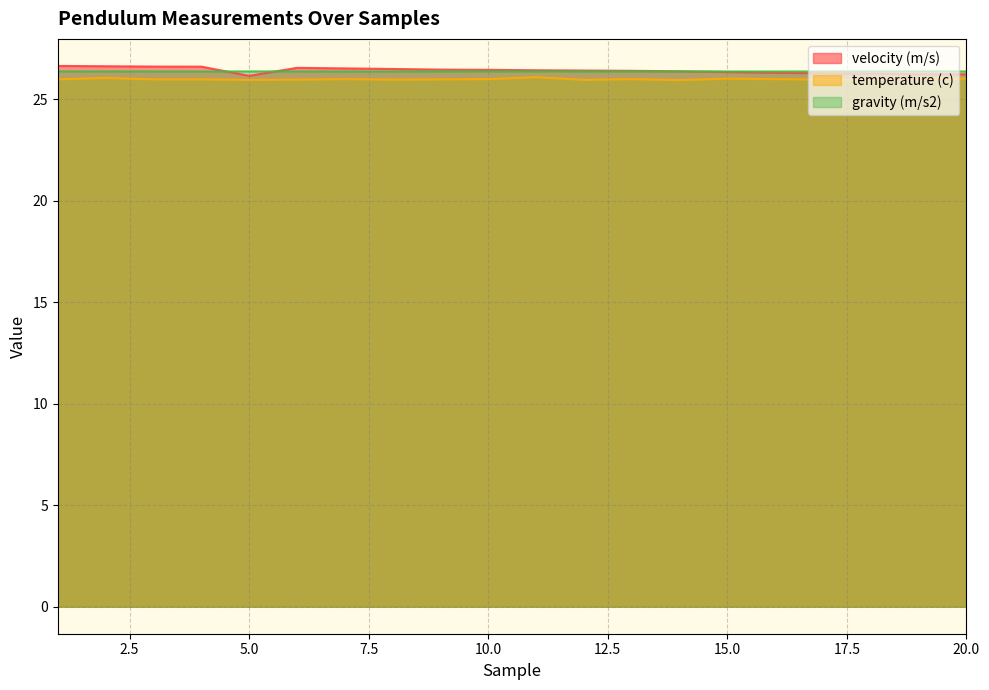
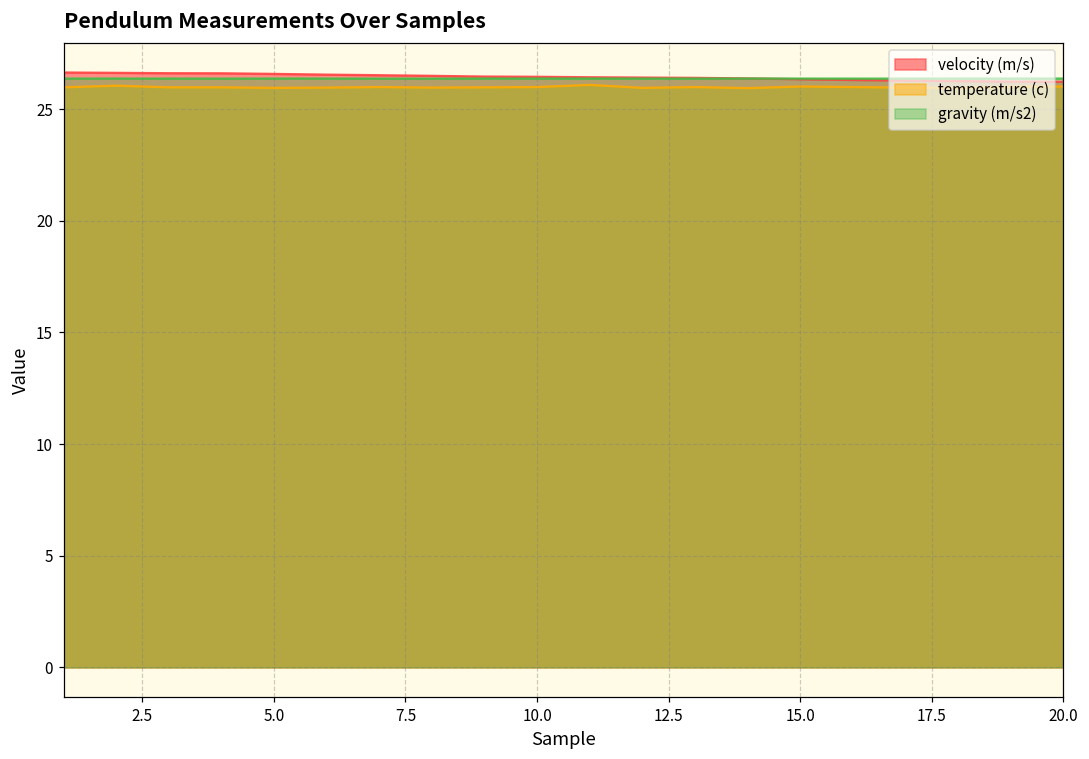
  {
    "velocity (m/s)": {
-     "5.0": 26.2,
+     "5.0": 26.6,
      "20.0": 26.2
    },
    "temperature (c)": {
      "5.0": 26.0,
      "10.0": 26.0,
      "15.0": 26.0,
      "20.0": 26.0
    },
    "gravity (m/s2)": {
      "5.0": 26.4,
      "20.0": 26.4
    }
  }
